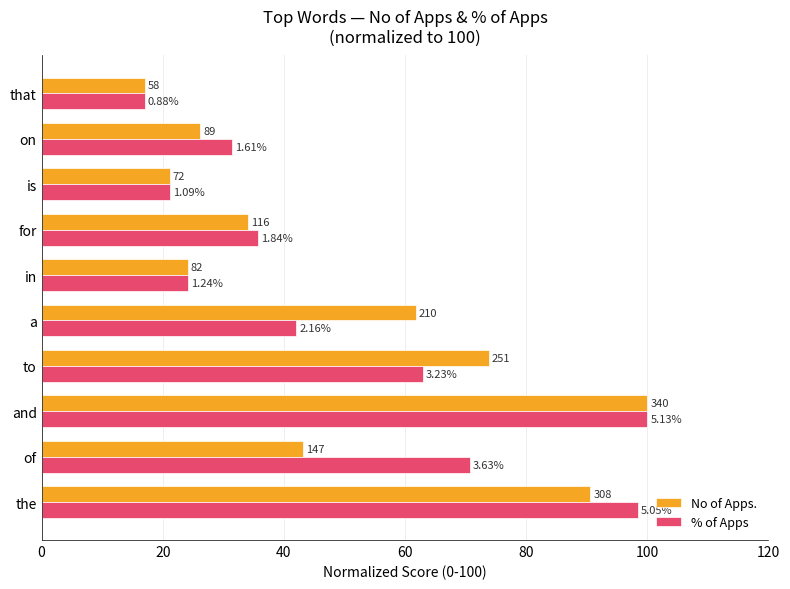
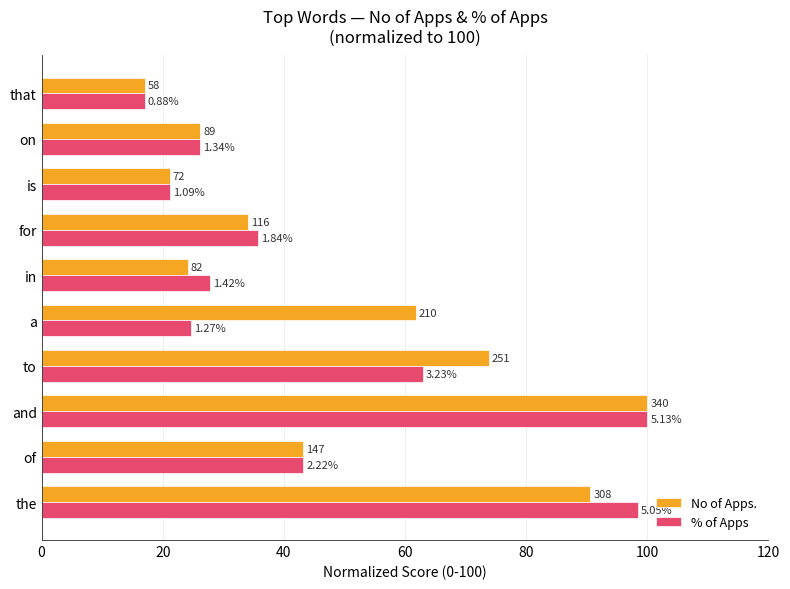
  {
    "% of Apps": {
-     "on": "1.61%",
-     "in": "1.24%",
-     "a": "2.16%",
-     "of": "3.63%"
+     "on": "1.34%",
+     "in": "1.42%",
+     "a": "1.27%",
+     "of": "2.22%"
    }
  }
